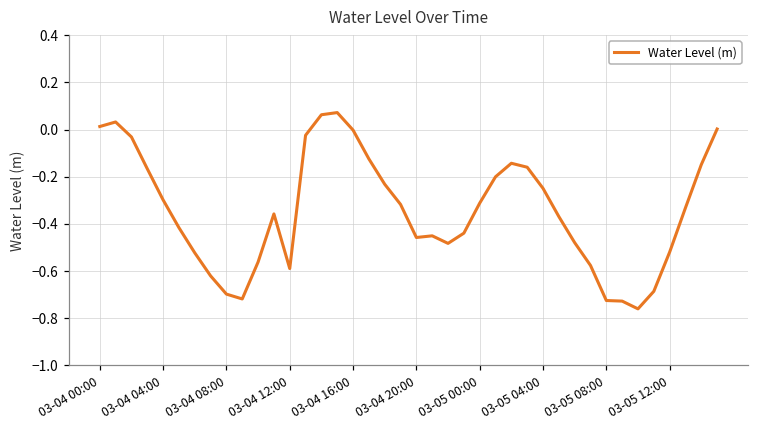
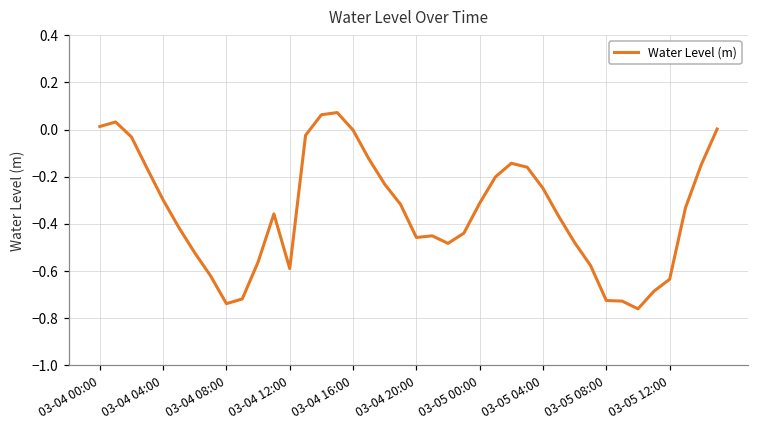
  {
    "03-04 00:00": 0.01,
    "03-04 04:00": -0.30,
-   "03-04 08:00": -0.70,
+   "03-04 08:00": -0.74,
    "03-04 12:00": -0.59,
    "03-04 16:00": 0.00,
    "03-04 20:00": -0.46,
    "03-05 00:00": -0.31,
    "03-05 04:00": -0.25,
    "03-05 08:00": -0.72,
-   "03-05 12:00": -0.52
+   "03-05 12:00": -0.63
  }
